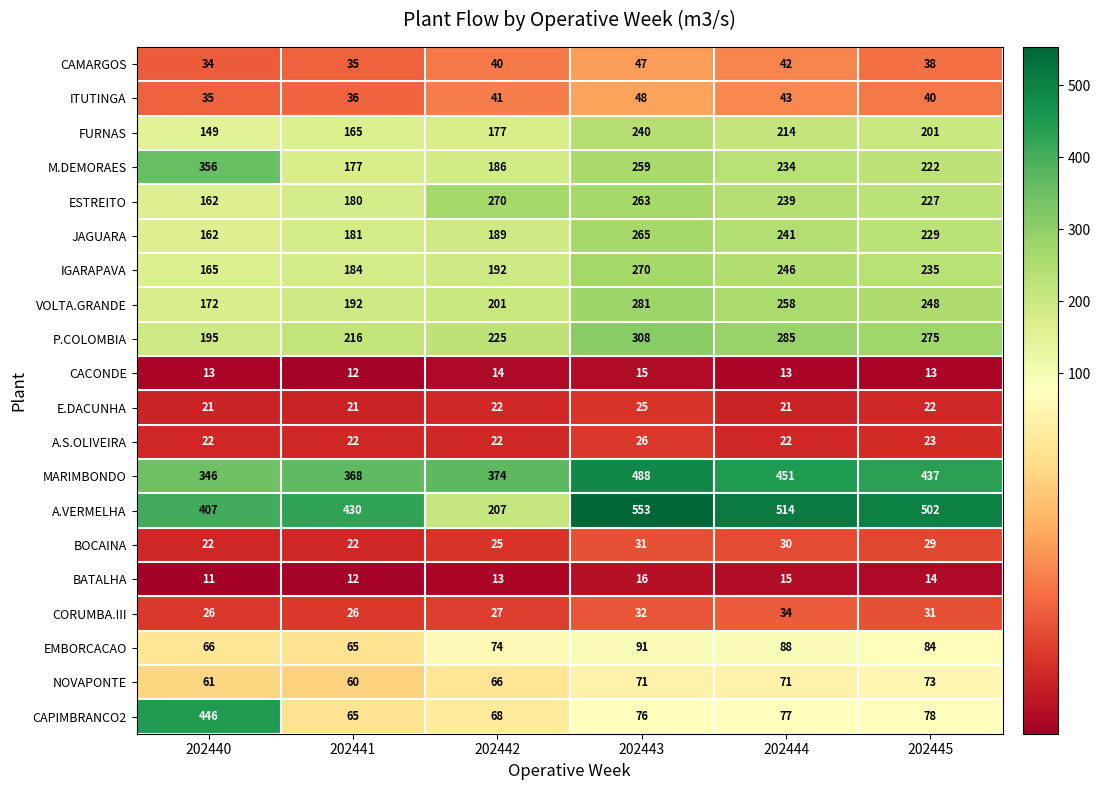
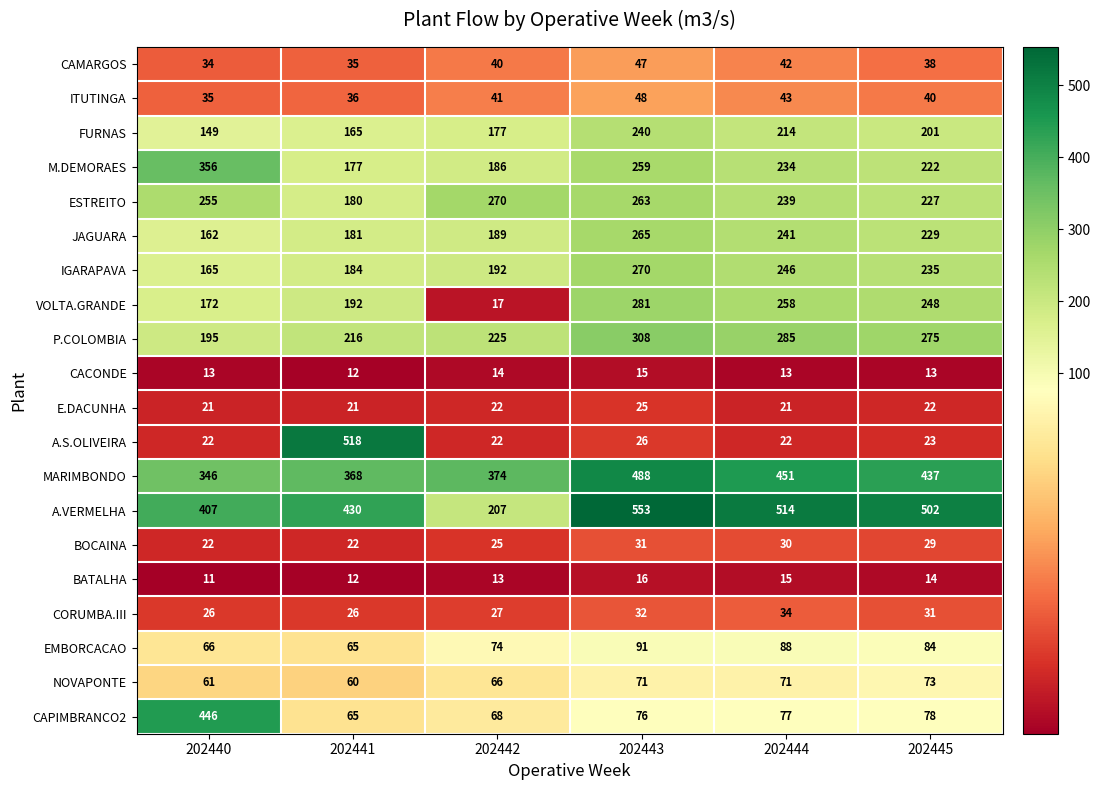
  {
    "CAMARGOS": {
      "202440": 34,
      "202441": 35,
      "202442": 40,
      "202443": 47,
      "202444": 42,
      "202445": 38
    },
    "ITUTINGA": {
      "202440": 35,
      "202441": 36,
      "202442": 41,
      "202443": 48,
      "202444": 43,
      "202445": 40
    },
    "FURNAS": {
      "202440": 149,
      "202441": 165,
      "202442": 177,
      "202443": 240,
      "202444": 214,
      "202445": 201
    },
    "M.DEMORAES": {
      "202440": 356,
      "202441": 177,
      "202442": 186,
      "202443": 259,
      "202444": 234,
      "202445": 222
    },
    "ESTREITO": {
-     "202440": 162,
+     "202440": 255,
      "202441": 180,
      "202442": 270,
      "202443": 263,
      "202444": 239,
      "202445": 227
    },
    "JAGUARA": {
      "202440": 162,
      "202441": 181,
      "202442": 189,
      "202443": 265,
      "202444": 241,
      "202445": 229
    },
    "IGARAPAVA": {
      "202440": 165,
      "202441": 184,
      "202442": 192,
      "202443": 270,
      "202444": 246,
      "202445": 235
    },
    "VOLTA.GRANDE": {
      "202440": 172,
      "202441": 192,
-     "202442": 201,
+     "202442": 17,
      "202443": 281,
      "202444": 258,
      "202445": 248
    },
    "P.COLOMBIA": {
      "202440": 195,
      "202441": 216,
      "202442": 225,
      "202443": 308,
      "202444": 285,
      "202445": 275
    },
    "CACONDE": {
      "202440": 13,
      "202441": 12,
      "202442": 14,
      "202443": 15,
      "202444": 13,
      "202445": 13
    },
    "E.DACUNHA": {
      "202440": 21,
      "202441": 21,
      "202442": 22,
      "202443": 25,
      "202444": 21,
      "202445": 22
    },
    "A.S.OLIVEIRA": {
      "202440": 22,
-     "202441": 22,
+     "202441": 518,
      "202442": 22,
      "202443": 26,
      "202444": 22,
      "202445": 23
    },
    "MARIMBONDO": {
      "202440": 346,
      "202441": 368,
      "202442": 374,
      "202443": 488,
      "202444": 451,
      "202445": 437
    },
    "A.VERMELHA": {
      "202440": 407,
      "202441": 430,
      "202442": 207,
      "202443": 553,
      "202444": 514,
      "202445": 502
    },
    "BOCAINA": {
      "202440": 22,
      "202441": 22,
      "202442": 25,
      "202443": 31,
      "202444": 30,
      "202445": 29
    },
    "BATALHA": {
      "202440": 11,
      "202441": 12,
      "202442": 13,
      "202443": 16,
      "202444": 15,
      "202445": 14
    },
    "CORUMBA.III": {
      "202440": 26,
      "202441": 26,
      "202442": 27,
      "202443": 32,
      "202444": 34,
      "202445": 31
    },
    "EMBORCACAO": {
      "202440": 66,
      "202441": 65,
      "202442": 74,
      "202443": 91,
      "202444": 88,
      "202445": 84
    },
    "NOVAPONTE": {
      "202440": 61,
      "202441": 60,
      "202442": 66,
      "202443": 71,
      "202444": 71,
      "202445": 73
    },
    "CAPIMBRANCO2": {
      "202440": 446,
      "202441": 65,
      "202442": 68,
      "202443": 76,
      "202444": 77,
      "202445": 78
    }
  }
